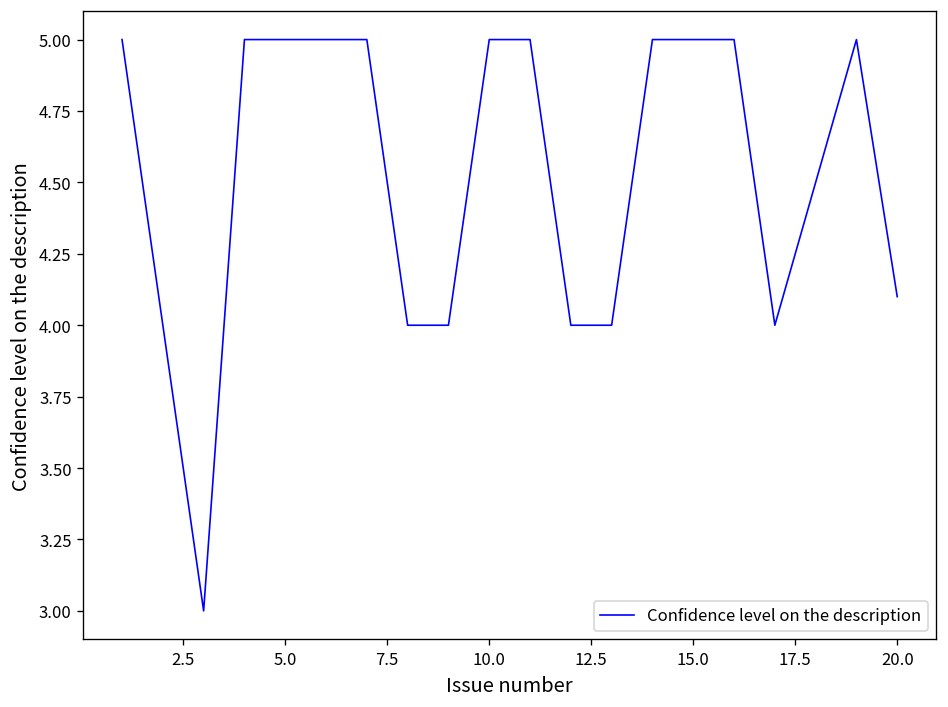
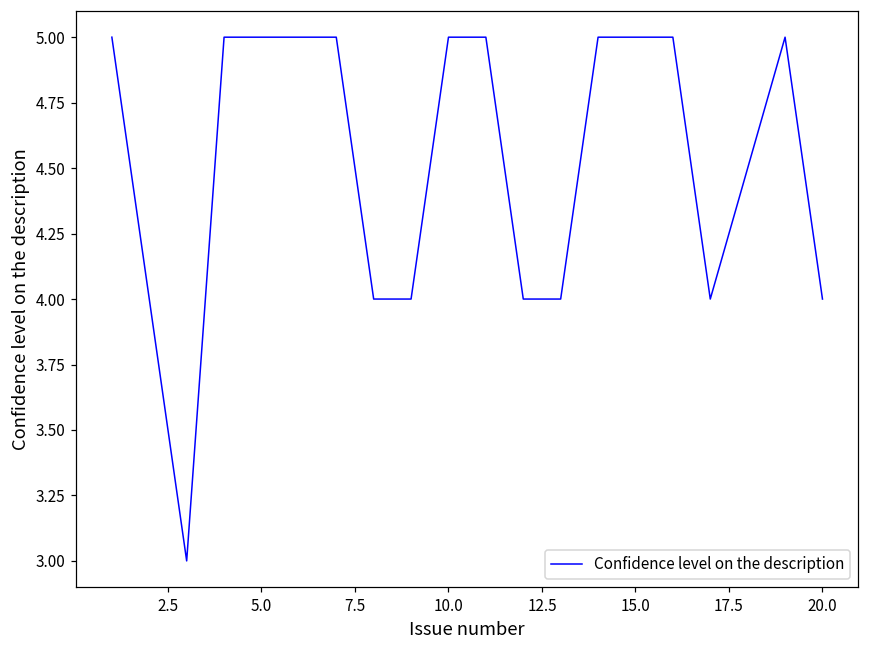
  {
    "5.0": 5.0,
    "10.0": 5.0,
    "15.0": 5.0,
-   "20.0": 4.1
+   "20.0": 4.0
  }
